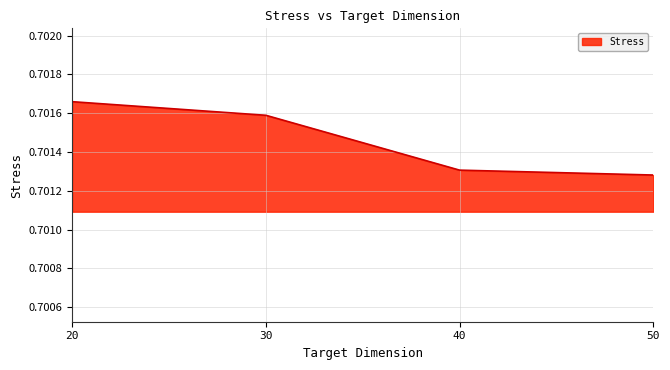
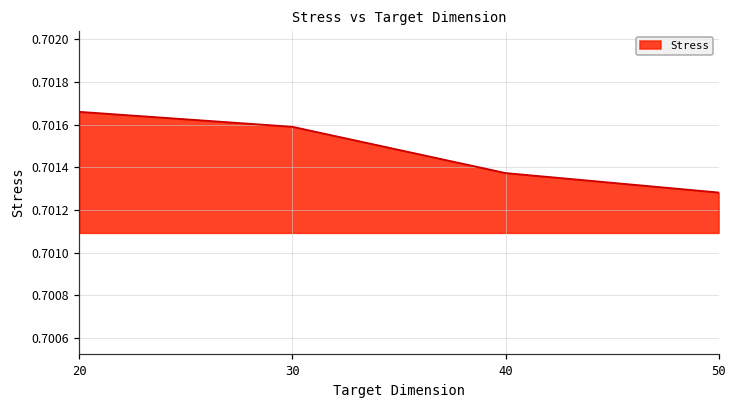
  {
    "20": 0.70166,
    "30": 0.70159,
-   "40": 0.70131,
+   "40": 0.70137,
    "50": 0.70128
  }
